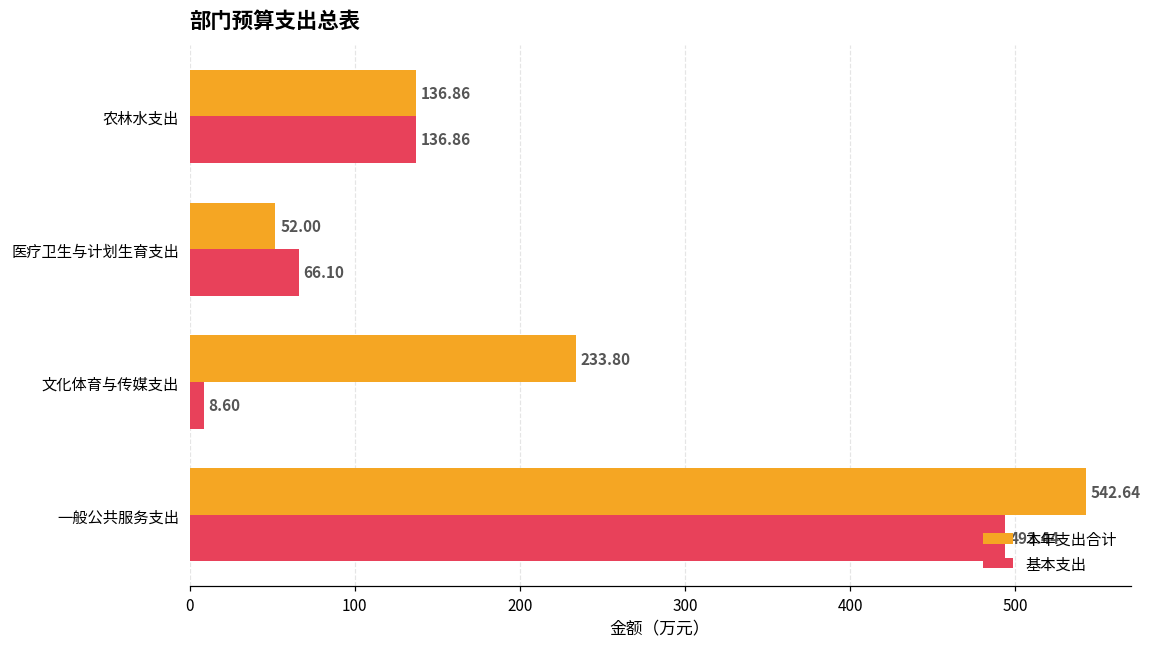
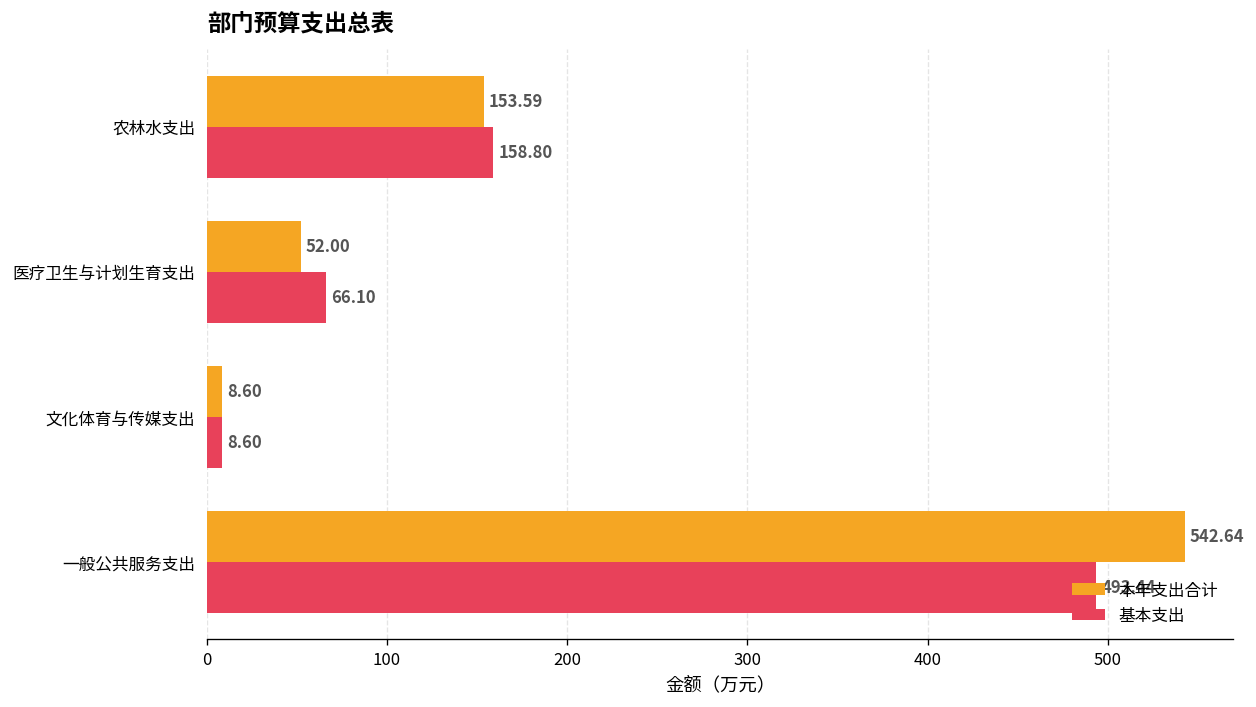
  {
    "本年支出合计": {
-     "农林水支出": 136.86,
+     "农林水支出": 153.59,
      "医疗卫生与计划生育支出": 52.00,
-     "文化体育与传媒支出": 233.80,
+     "文化体育与传媒支出": 8.60,
      "一般公共服务支出": 542.64
    },
    "基本支出": {
-     "农林水支出": 136.86,
+     "农林水支出": 158.80,
      "医疗卫生与计划生育支出": 66.10,
      "文化体育与传媒支出": 8.60,
      "一般公共服务支出": 493.44
    }
  }
